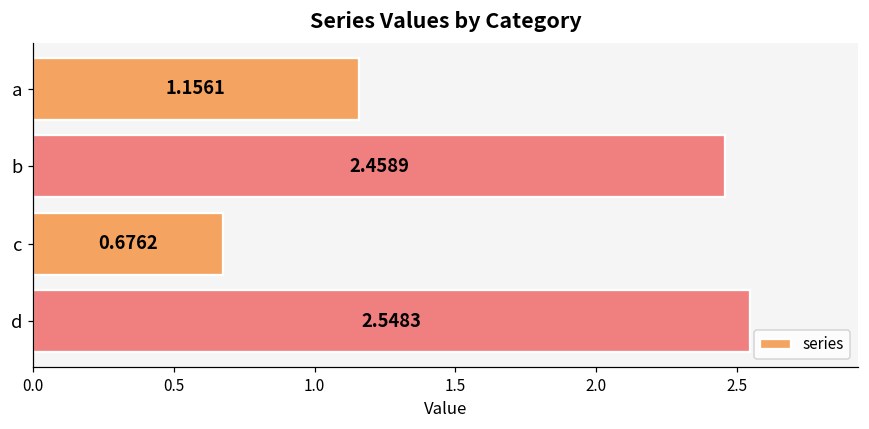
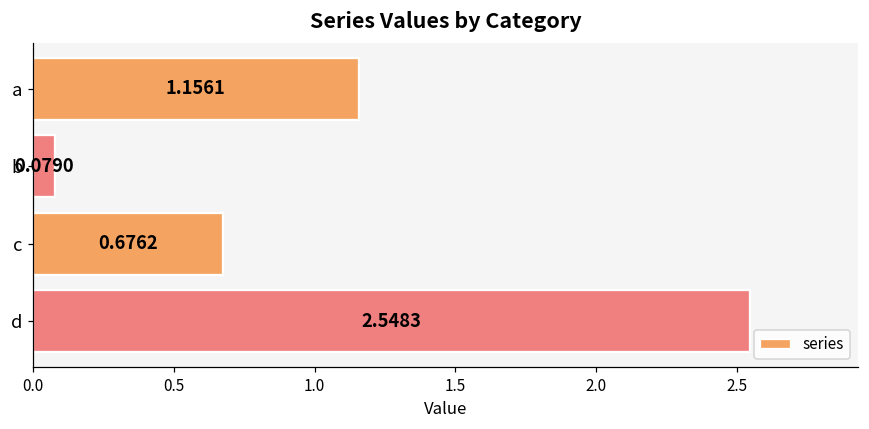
  {
    "a": 1.1561,
-   "b": 2.4589,
+   "b": 0.0790,
    "c": 0.6762,
    "d": 2.5483
  }
